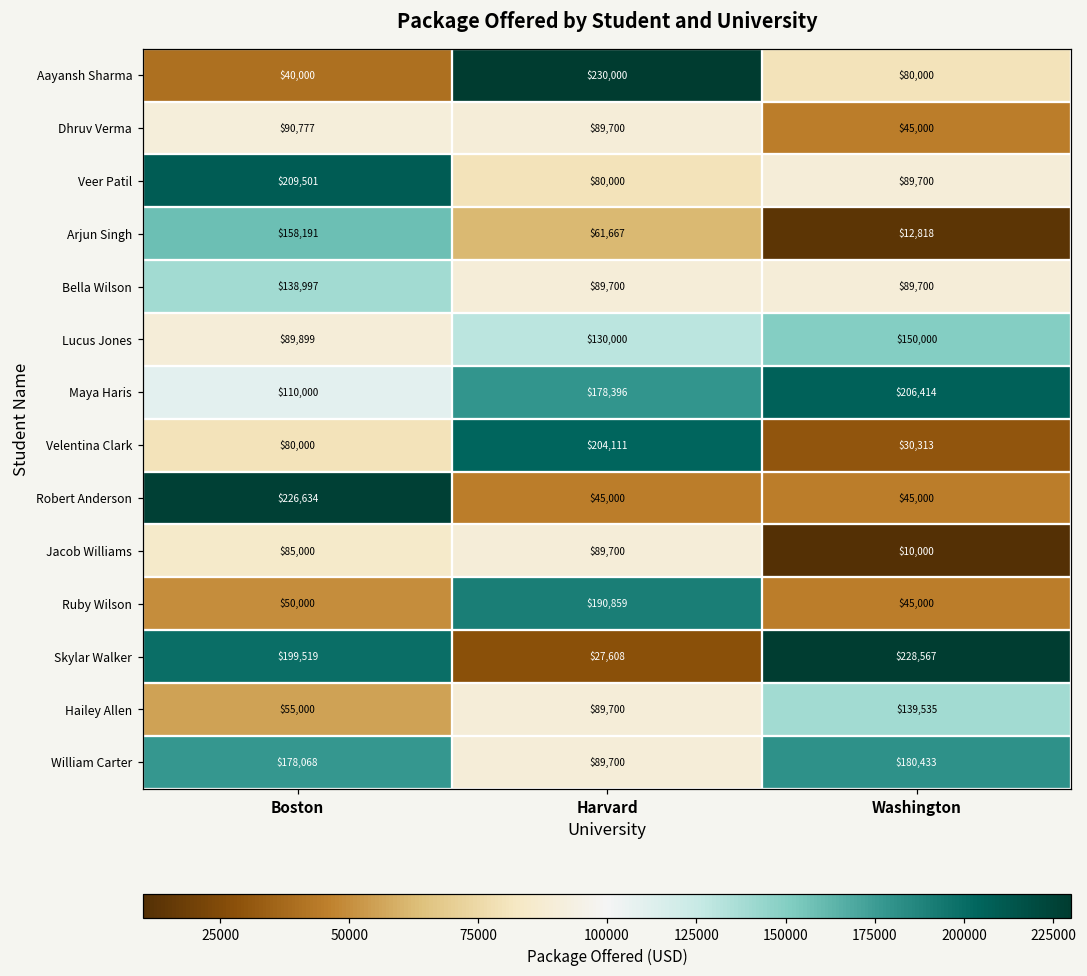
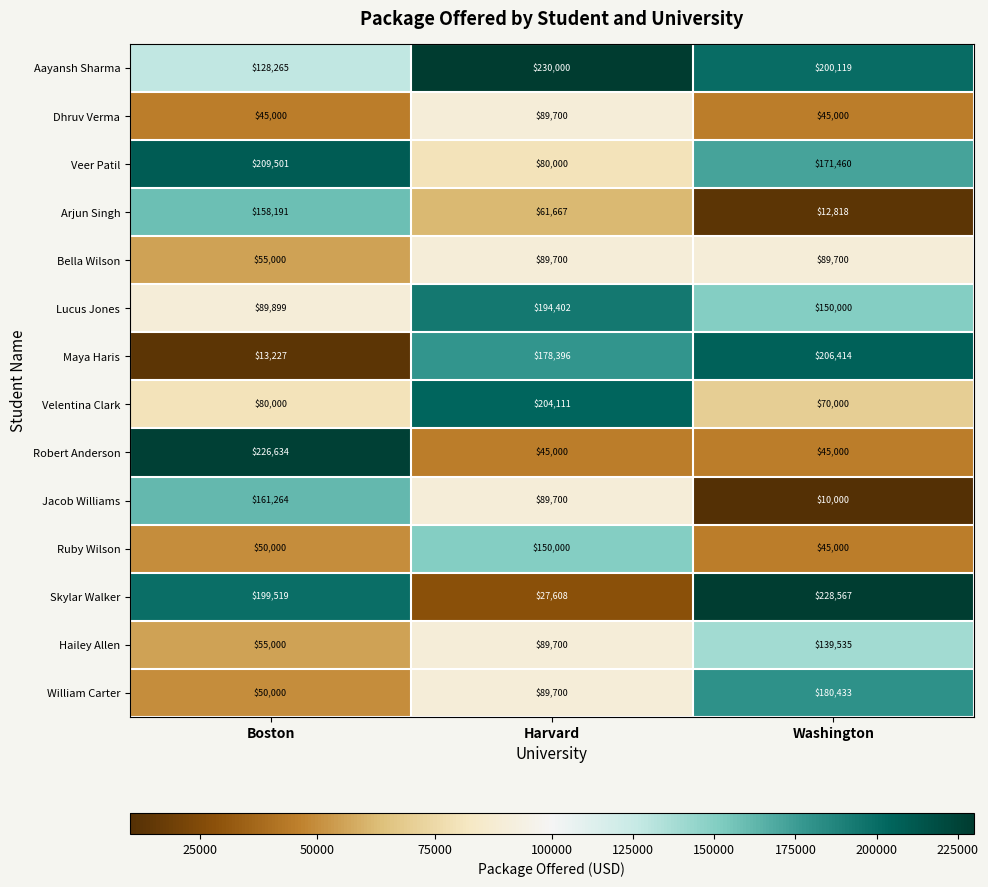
  {
    "Aayansh Sharma": {
-     "Boston": "$40,000",
+     "Boston": "$128,265",
      "Harvard": "$230,000",
-     "Washington": "$80,000"
+     "Washington": "$200,119"
    },
    "Dhruv Verma": {
-     "Boston": "$90,777",
+     "Boston": "$45,000",
      "Harvard": "$89,700",
      "Washington": "$45,000"
    },
    "Veer Patil": {
      "Boston": "$209,501",
      "Harvard": "$80,000",
-     "Washington": "$89,700"
+     "Washington": "$171,460"
    },
    "Arjun Singh": {
      "Boston": "$158,191",
      "Harvard": "$61,667",
      "Washington": "$12,818"
    },
    "Bella Wilson": {
-     "Boston": "$138,997",
+     "Boston": "$55,000",
      "Harvard": "$89,700",
      "Washington": "$89,700"
    },
    "Lucus Jones": {
      "Boston": "$89,899",
-     "Harvard": "$130,000",
+     "Harvard": "$194,402",
      "Washington": "$150,000"
    },
    "Maya Haris": {
-     "Boston": "$110,000",
+     "Boston": "$13,227",
      "Harvard": "$178,396",
      "Washington": "$206,414"
    },
    "Velentina Clark": {
      "Boston": "$80,000",
      "Harvard": "$204,111",
-     "Washington": "$30,313"
+     "Washington": "$70,000"
    },
    "Robert Anderson": {
      "Boston": "$226,634",
      "Harvard": "$45,000",
      "Washington": "$45,000"
    },
    "Jacob Williams": {
-     "Boston": "$85,000",
+     "Boston": "$161,264",
      "Harvard": "$89,700",
      "Washington": "$10,000"
    },
    "Ruby Wilson": {
      "Boston": "$50,000",
-     "Harvard": "$190,859",
+     "Harvard": "$150,000",
      "Washington": "$45,000"
    },
    "Skylar Walker": {
      "Boston": "$199,519",
      "Harvard": "$27,608",
      "Washington": "$228,567"
    },
    "Hailey Allen": {
      "Boston": "$55,000",
      "Harvard": "$89,700",
      "Washington": "$139,535"
    },
    "William Carter": {
-     "Boston": "$178,068",
+     "Boston": "$50,000",
      "Harvard": "$89,700",
      "Washington": "$180,433"
    }
  }
